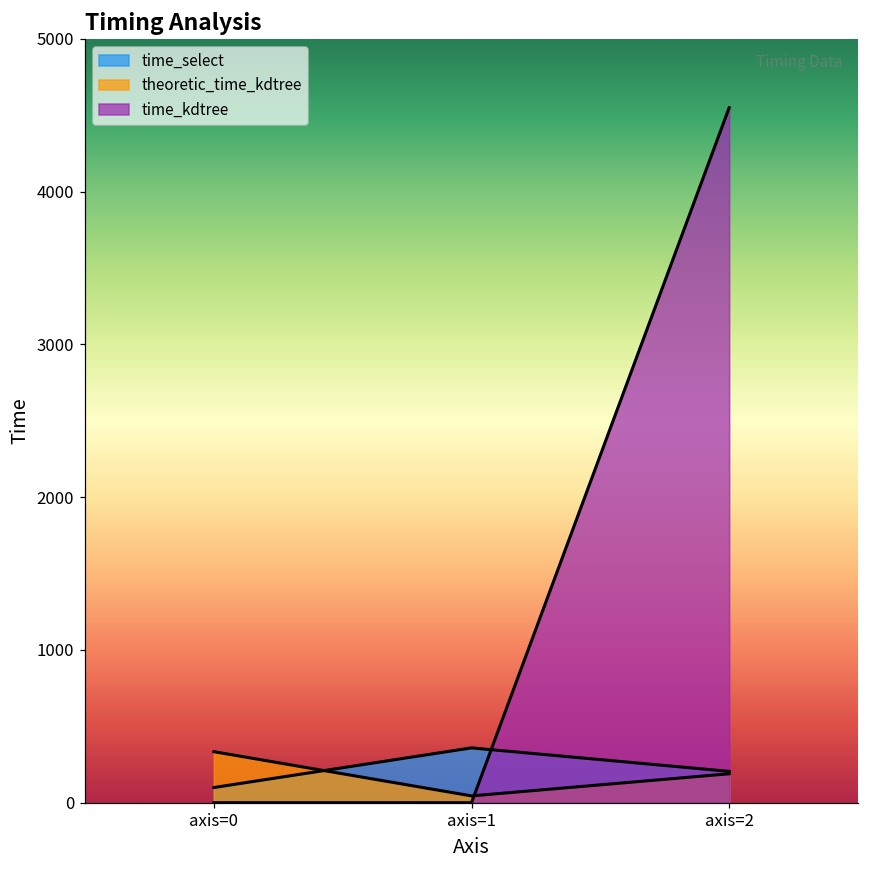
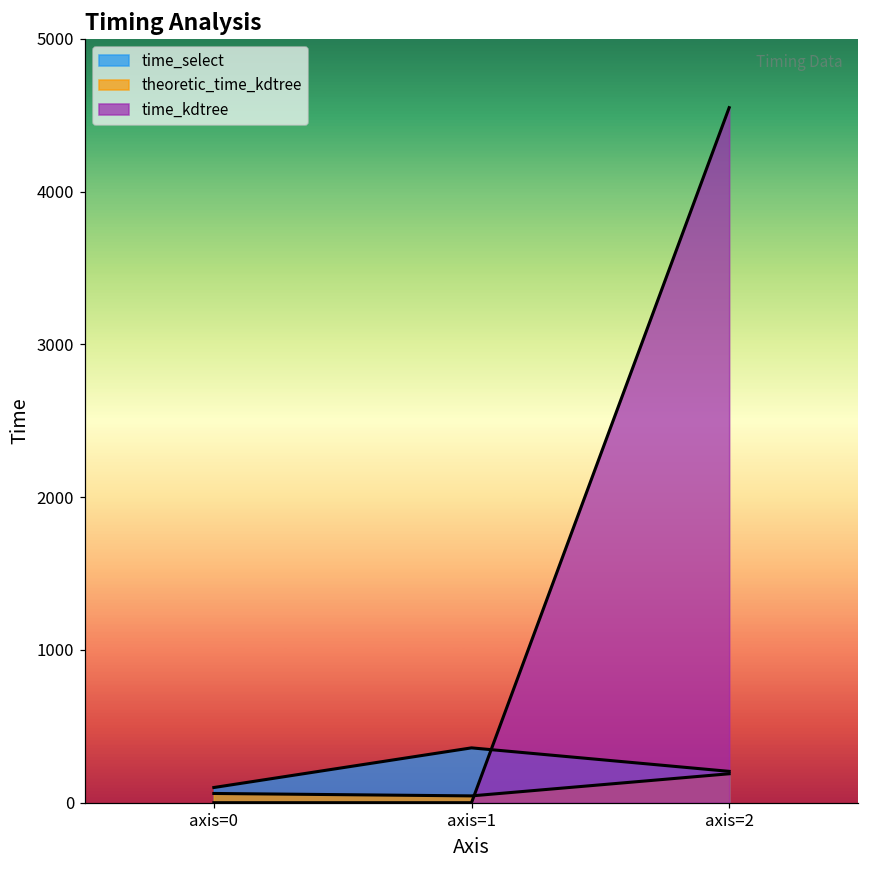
  {
    "time_select": {
      "axis=0": 100,
      "axis=1": 360
    },
    "theoretic_time_kdtree": {
-     "axis=0": 330,
+     "axis=0": 60,
      "axis=1": 40
    },
    "time_kdtree": {
      "axis=0": 0,
      "axis=1": 0,
      "axis=2": 4550
    }
  }
